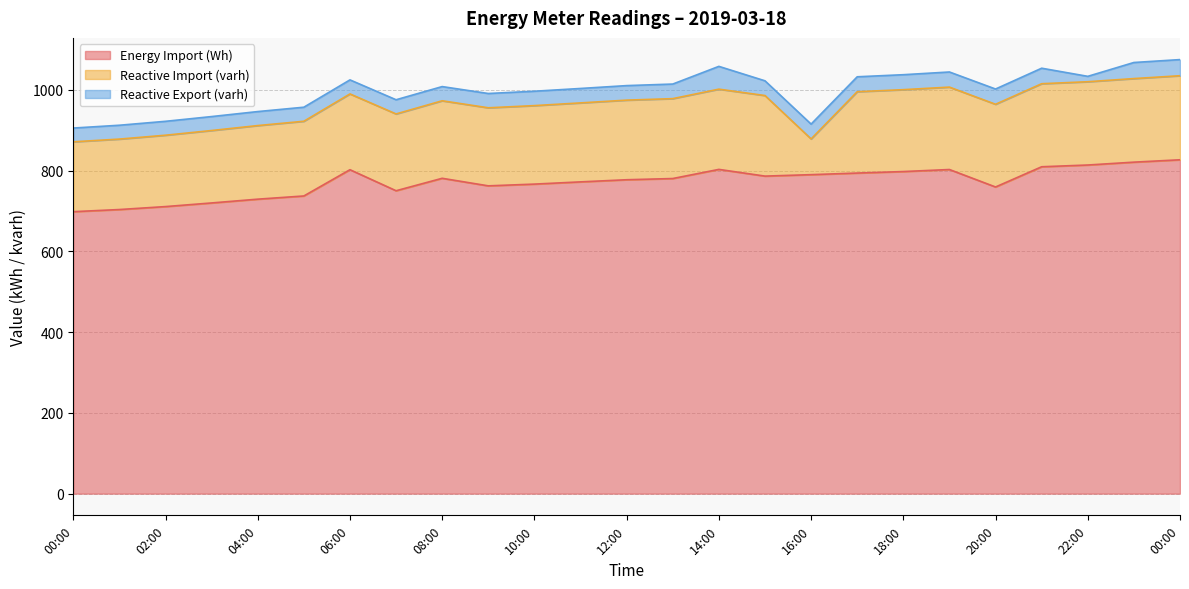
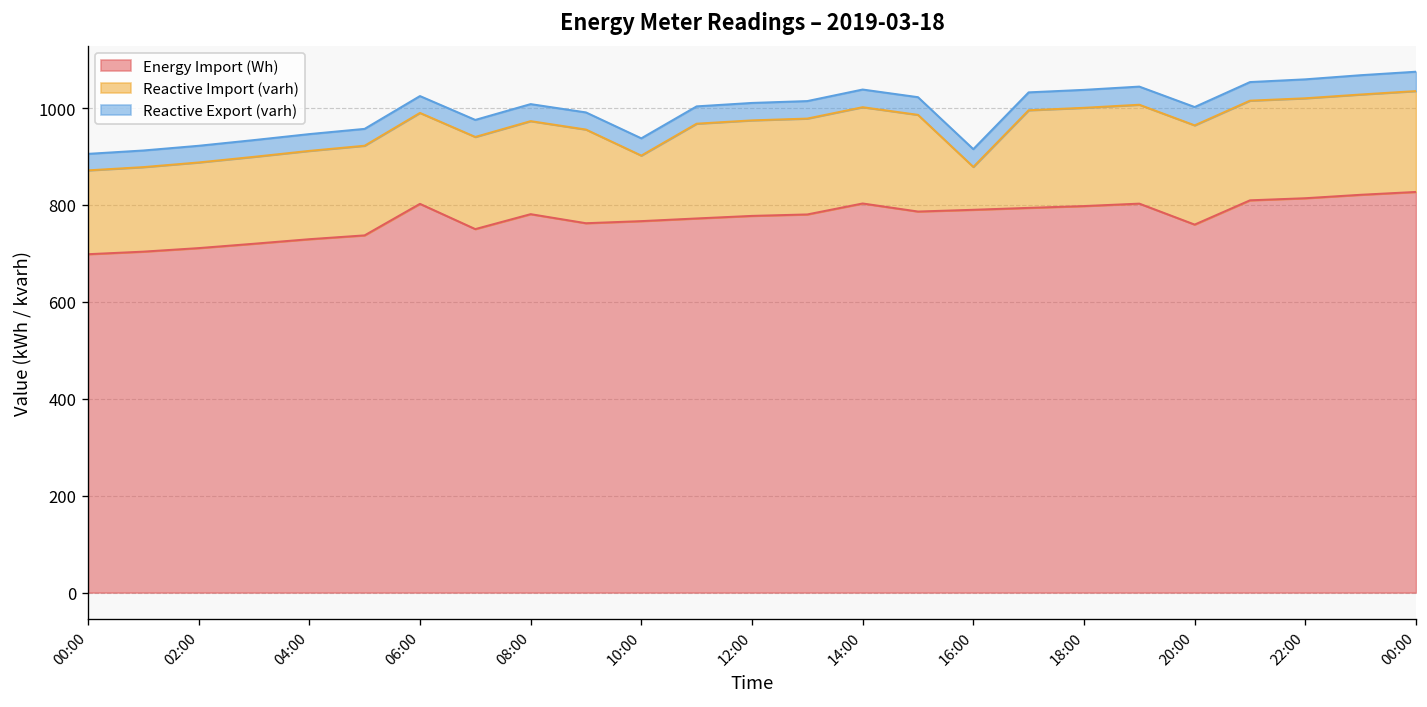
  {
    "Energy Import (Wh)": {
      "02:00": 710,
      "04:00": 730,
      "06:00": 800,
      "08:00": 780,
      "10:00": 770,
      "12:00": 780,
      "14:00": 800,
      "16:00": 790,
      "18:00": 800,
      "20:00": 760,
      "22:00": 810
    },
    "Reactive Import (varh)": {
      "02:00": 180,
      "04:00": 180,
      "06:00": 190,
      "08:00": 190,
-     "10:00": 190,
+     "10:00": 140,
      "12:00": 200,
      "14:00": 200,
      "16:00": 90,
      "18:00": 200,
      "20:00": 200,
      "22:00": 210
    },
    "Reactive Export (varh)": {
      "02:00": 30,
      "04:00": 30,
      "06:00": 30,
      "08:00": 40,
      "10:00": 40,
      "12:00": 40,
-     "14:00": 60,
+     "14:00": 40,
      "16:00": 40,
      "18:00": 40,
      "20:00": 40,
-     "22:00": 10
+     "22:00": 40
    }
  }
